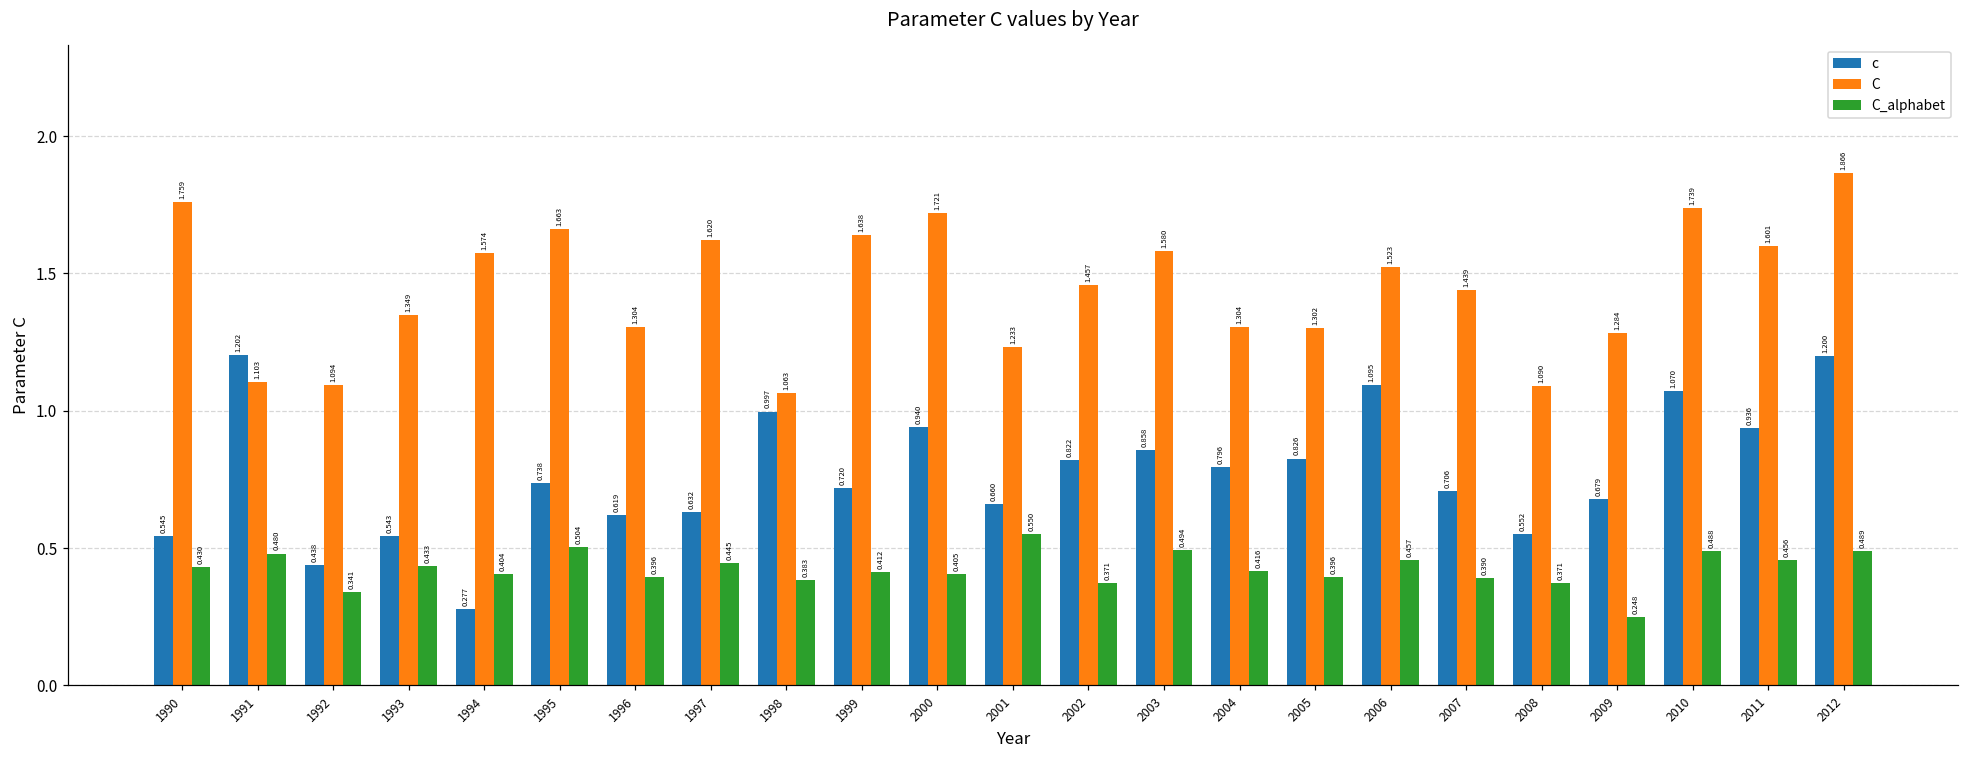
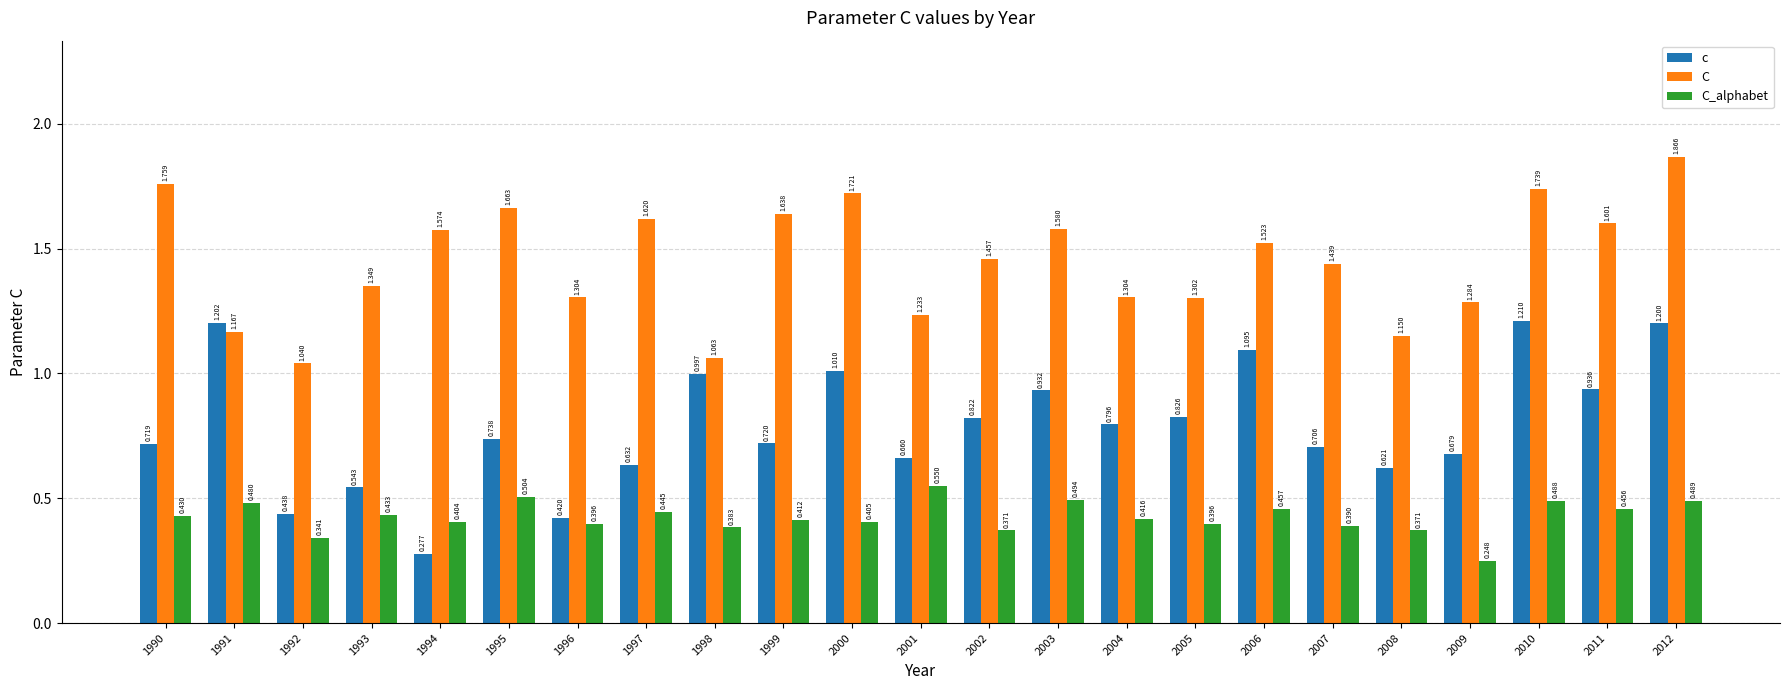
  {
    "c": {
-     "1990": 0.545,
+     "1990": 0.719,
      "1991": 1.202,
      "1992": 0.438,
      "1993": 0.543,
      "1994": 0.277,
      "1995": 0.738,
-     "1996": 0.619,
+     "1996": 0.420,
      "1997": 0.632,
      "1998": 0.997,
      "1999": 0.720,
-     "2000": 0.940,
+     "2000": 1.010,
      "2001": 0.660,
      "2002": 0.822,
-     "2003": 0.858,
+     "2003": 0.932,
      "2004": 0.796,
      "2005": 0.826,
      "2006": 1.095,
      "2007": 0.706,
-     "2008": 0.552,
+     "2008": 0.621,
      "2009": 0.679,
-     "2010": 1.070,
+     "2010": 1.210,
      "2011": 0.936,
      "2012": 1.200
    },
    "C": {
      "1990": 1.759,
-     "1991": 1.103,
-     "1992": 1.094,
+     "1991": 1.167,
+     "1992": 1.040,
      "1993": 1.349,
      "1994": 1.574,
      "1995": 1.663,
      "1996": 1.304,
      "1997": 1.620,
      "1998": 1.063,
      "1999": 1.638,
      "2000": 1.721,
      "2001": 1.233,
      "2002": 1.457,
      "2003": 1.580,
      "2004": 1.304,
      "2005": 1.302,
      "2006": 1.523,
      "2007": 1.439,
-     "2008": 1.090,
+     "2008": 1.150,
      "2009": 1.284,
      "2010": 1.739,
      "2011": 1.601,
      "2012": 1.866
    },
    "C_alphabet": {
      "1990": 0.430,
      "1991": 0.480,
      "1992": 0.341,
      "1993": 0.433,
      "1994": 0.404,
      "1995": 0.504,
      "1996": 0.396,
      "1997": 0.445,
      "1998": 0.383,
      "1999": 0.412,
      "2000": 0.405,
      "2001": 0.550,
      "2002": 0.371,
      "2003": 0.494,
      "2004": 0.416,
      "2005": 0.396,
      "2006": 0.457,
      "2007": 0.390,
      "2008": 0.371,
      "2009": 0.248,
      "2010": 0.488,
      "2011": 0.456,
      "2012": 0.489
    }
  }
